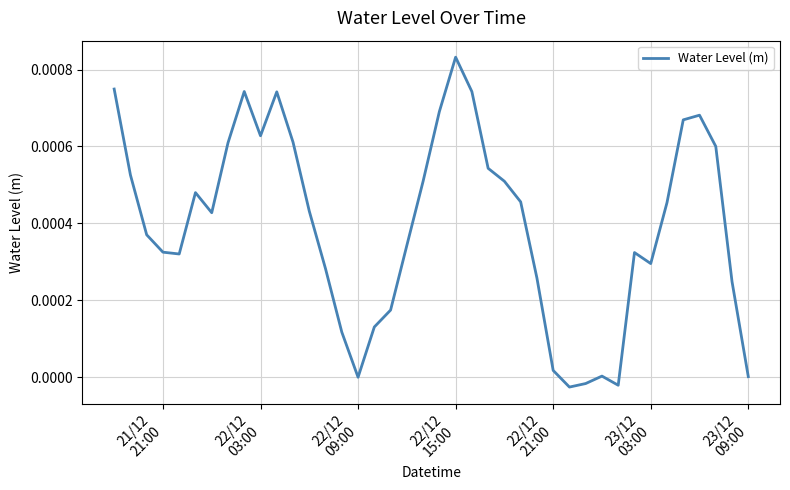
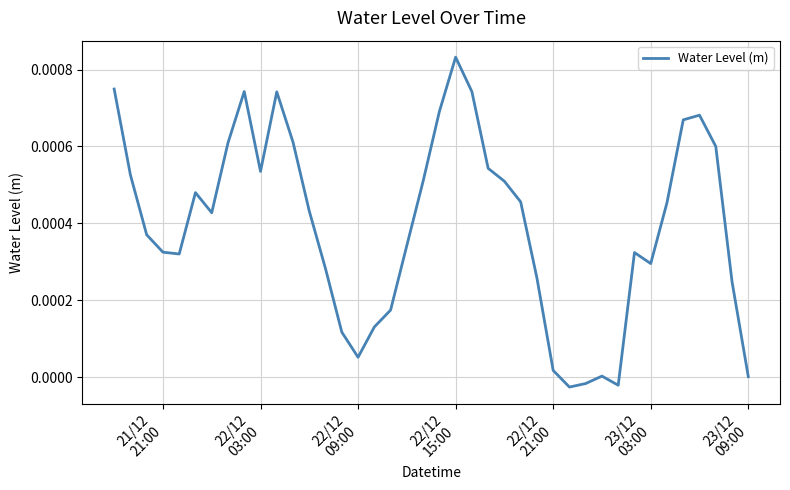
  {
    "21/12 21:00": 0.00033,
-   "22/12 03:00": 0.00063,
-   "22/12 09:00": 0.0000,
+   "22/12 03:00": 0.00054,
+   "22/12 09:00": 0.0001,
    "22/12 15:00": 0.00083,
    "22/12 21:00": 0.00002,
    "23/12 03:00": 0.00030,
    "23/12 09:00": 0.00000
  }
